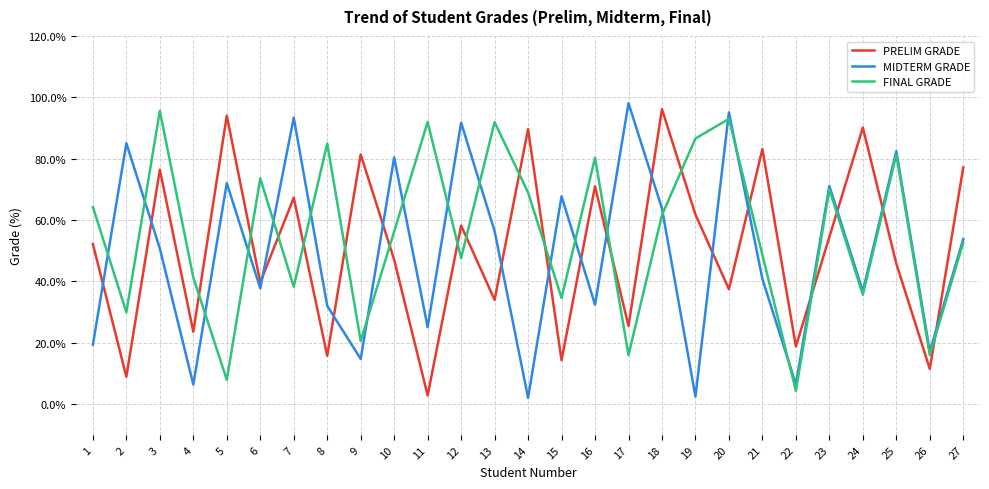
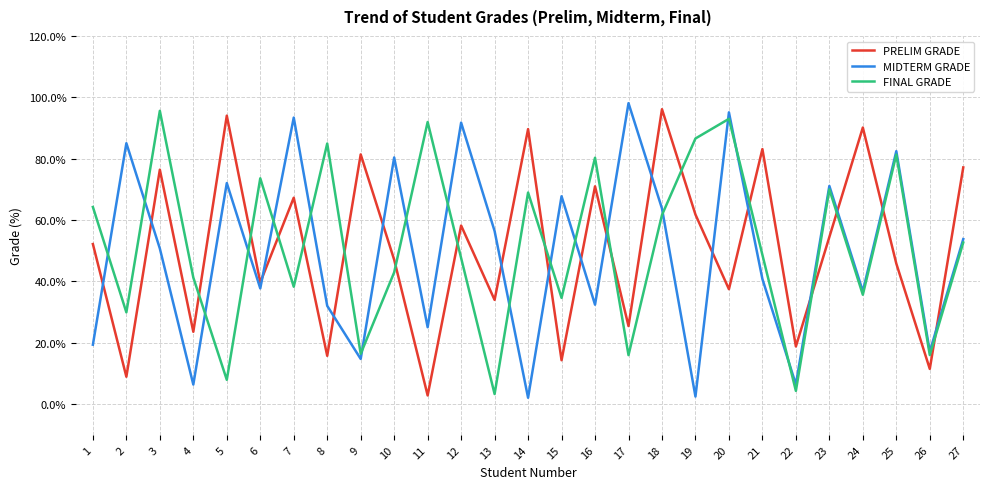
  {
    "PRELIM GRADE": {
      "1": "52%",
      "2": "9%",
      "3": "76%",
      "4": "24%",
      "5": "94%",
      "6": "40%",
      "7": "67%",
      "8": "16%",
      "9": "81%",
      "10": "47%",
      "11": "3%",
      "12": "58%",
      "13": "34%",
      "14": "90%",
      "15": "14%",
      "16": "71%",
      "17": "25%",
      "18": "96%",
      "19": "62%",
      "20": "37%",
      "21": "83%",
      "22": "19%",
      "23": "54%",
      "24": "90%",
      "25": "46%",
      "26": "11%",
      "27": "77%"
    },
    "MIDTERM GRADE": {
      "1": "19%",
      "2": "85%",
      "3": "51%",
      "4": "6%",
      "5": "72%",
      "6": "38%",
      "7": "93%",
      "8": "32%",
      "9": "15%",
      "10": "80%",
      "11": "25%",
      "12": "92%",
      "13": "56%",
      "14": "2%",
      "15": "68%",
      "16": "32%",
      "17": "98%",
      "18": "64%",
      "19": "2%",
      "20": "95%",
      "21": "41%",
      "22": "6%",
      "23": "71%",
      "24": "37%",
      "25": "82%",
      "26": "17%",
      "27": "54%"
    },
    "FINAL GRADE": {
      "1": "64%",
      "2": "30%",
      "3": "96%",
      "4": "41%",
      "5": "8%",
      "6": "74%",
      "7": "38%",
      "8": "85%",
-     "9": "21%",
-     "10": "56%",
+     "9": "16%",
+     "10": "43%",
      "11": "92%",
      "12": "48%",
-     "13": "92%",
+     "13": "3%",
      "14": "69%",
      "15": "35%",
      "16": "80%",
      "17": "16%",
      "18": "62%",
      "19": "87%",
      "20": "93%",
      "21": "49%",
      "22": "4%",
      "23": "70%",
      "24": "36%",
      "25": "81%",
      "26": "16%",
      "27": "53%"
    }
  }
